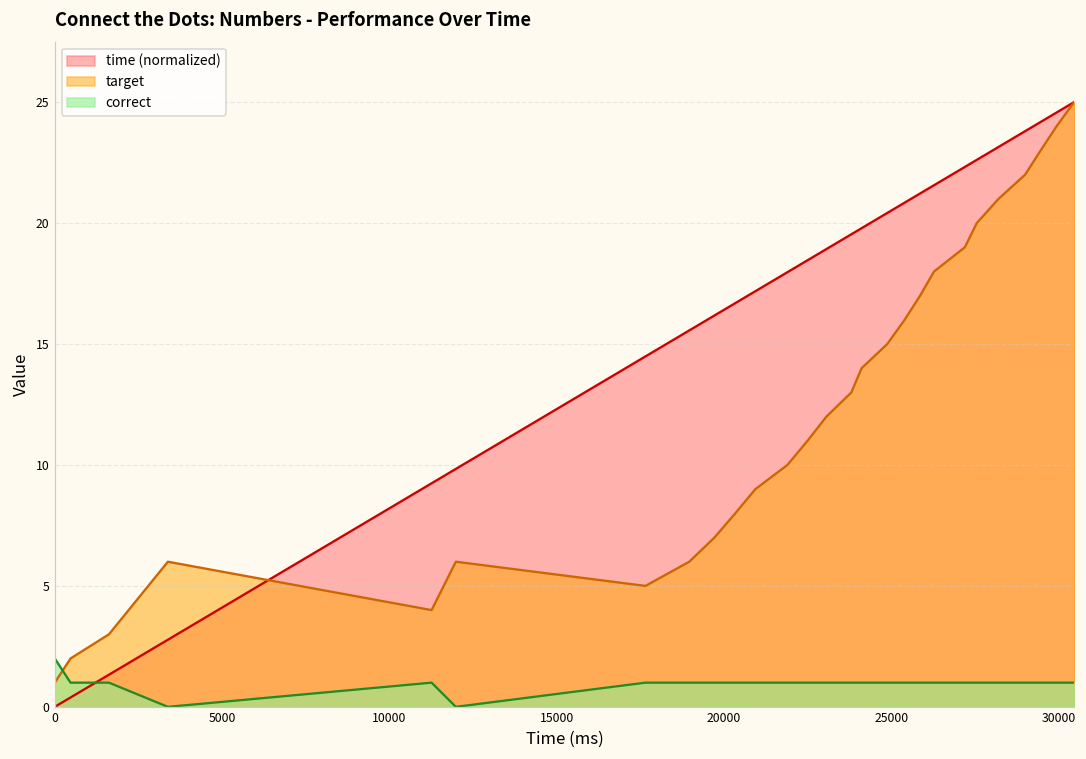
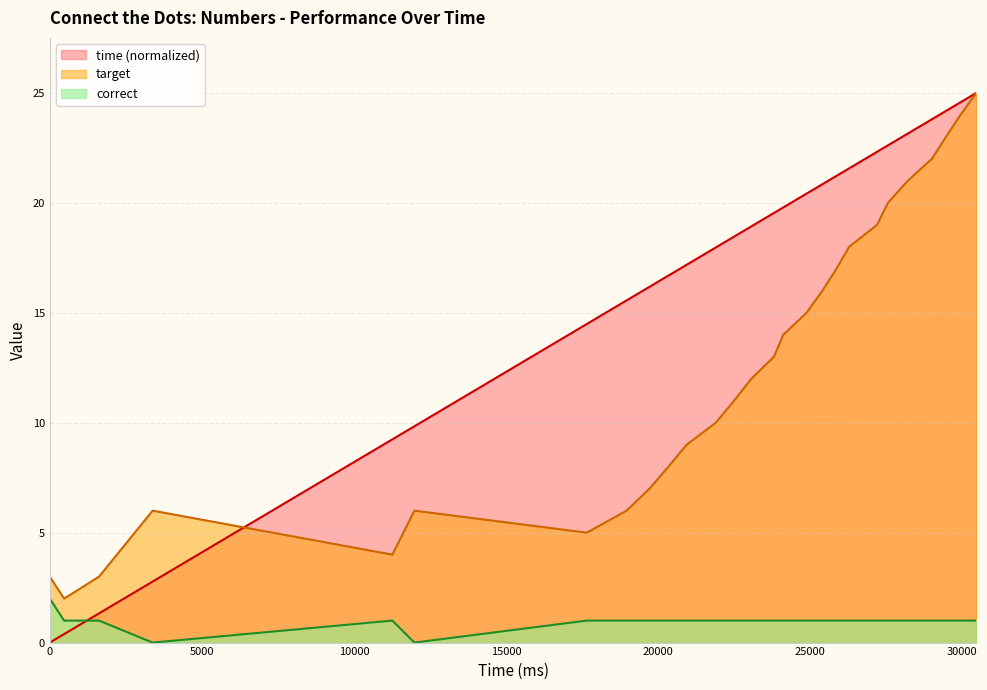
  {
    "time (normalized)": {
      "0": 0
    },
    "target": {
-     "0": 1
+     "0": 3
    },
    "correct": {
      "0": 2
    }
  }
